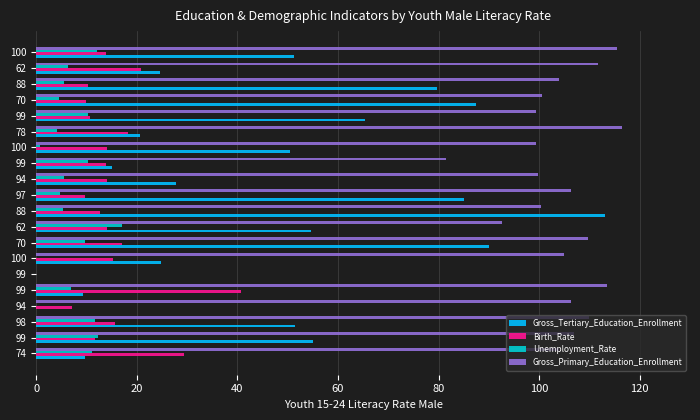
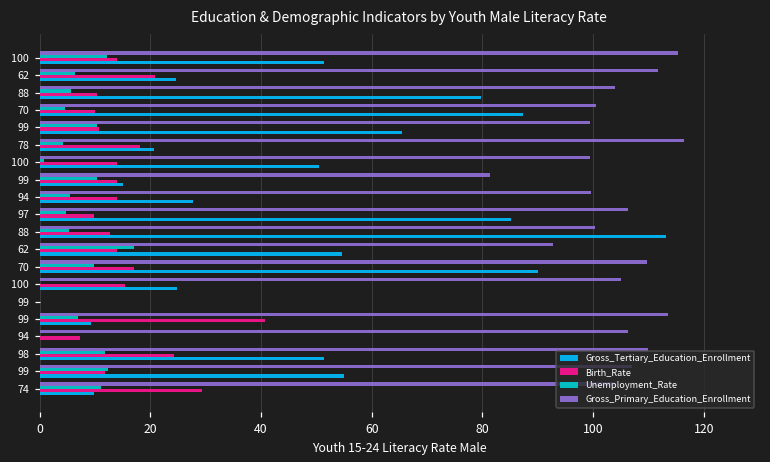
  {
    "Birth_Rate": {
      "78": 18,
      "97": 10,
-     "98": 16,
+     "98": 24,
      "74": 29
    },
    "Gross_Primary_Education_Enrollment": {
      "78": 117,
      "97": 106
    }
  }
